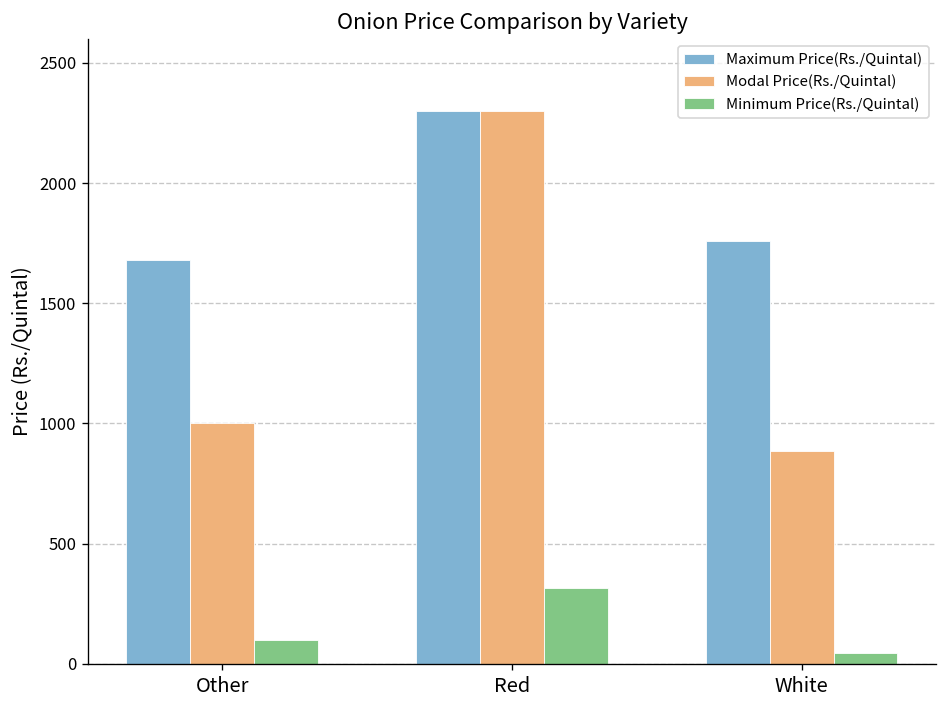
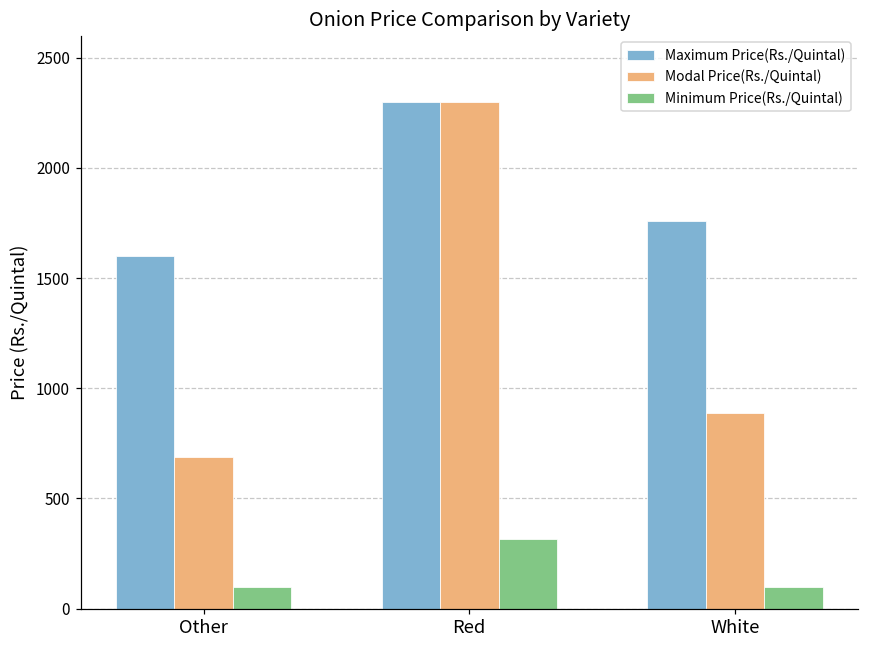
  {
    "Maximum Price(Rs./Quintal)": {
-     "Other": 1680,
+     "Other": 1600,
      "Red": 2300,
      "White": 1760
    },
    "Modal Price(Rs./Quintal)": {
-     "Other": 1000,
+     "Other": 690,
      "Red": 2300,
      "White": 890
    },
    "Minimum Price(Rs./Quintal)": {
      "Other": 100,
      "Red": 320,
-     "White": 50
+     "White": 100
    }
  }
